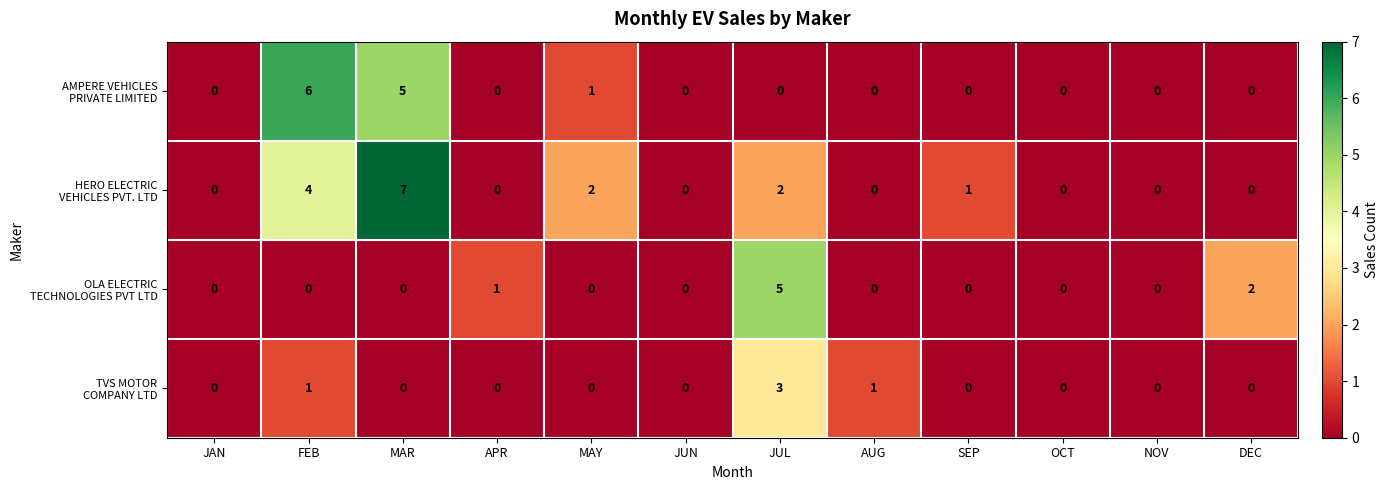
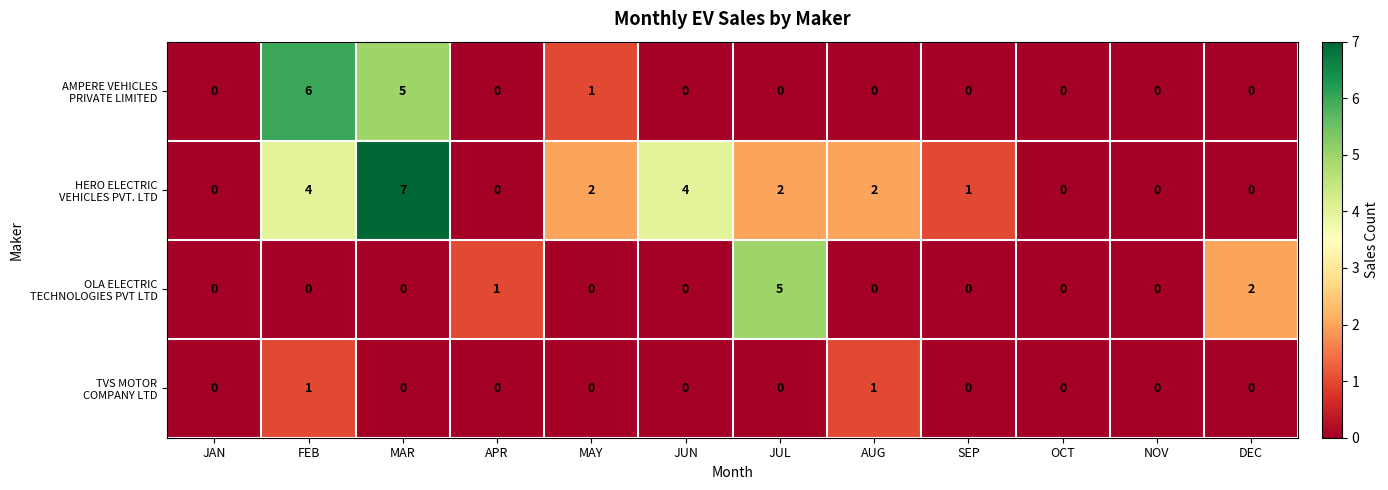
  {
    "AMPERE VEHICLES PRIVATE LIMITED": {
      "JAN": 0,
      "FEB": 6,
      "MAR": 5,
      "APR": 0,
      "MAY": 1,
      "JUN": 0,
      "JUL": 0,
      "AUG": 0,
      "SEP": 0,
      "OCT": 0,
      "NOV": 0,
      "DEC": 0
    },
    "HERO ELECTRIC VEHICLES PVT. LTD": {
      "JAN": 0,
      "FEB": 4,
      "MAR": 7,
      "APR": 0,
      "MAY": 2,
-     "JUN": 0,
+     "JUN": 4,
      "JUL": 2,
-     "AUG": 0,
+     "AUG": 2,
      "SEP": 1,
      "OCT": 0,
      "NOV": 0,
      "DEC": 0
    },
    "OLA ELECTRIC TECHNOLOGIES PVT LTD": {
      "JAN": 0,
      "FEB": 0,
      "MAR": 0,
      "APR": 1,
      "MAY": 0,
      "JUN": 0,
      "JUL": 5,
      "AUG": 0,
      "SEP": 0,
      "OCT": 0,
      "NOV": 0,
      "DEC": 2
    },
    "TVS MOTOR COMPANY LTD": {
      "JAN": 0,
      "FEB": 1,
      "MAR": 0,
      "APR": 0,
      "MAY": 0,
      "JUN": 0,
-     "JUL": 3,
+     "JUL": 0,
      "AUG": 1,
      "SEP": 0,
      "OCT": 0,
      "NOV": 0,
      "DEC": 0
    }
  }
